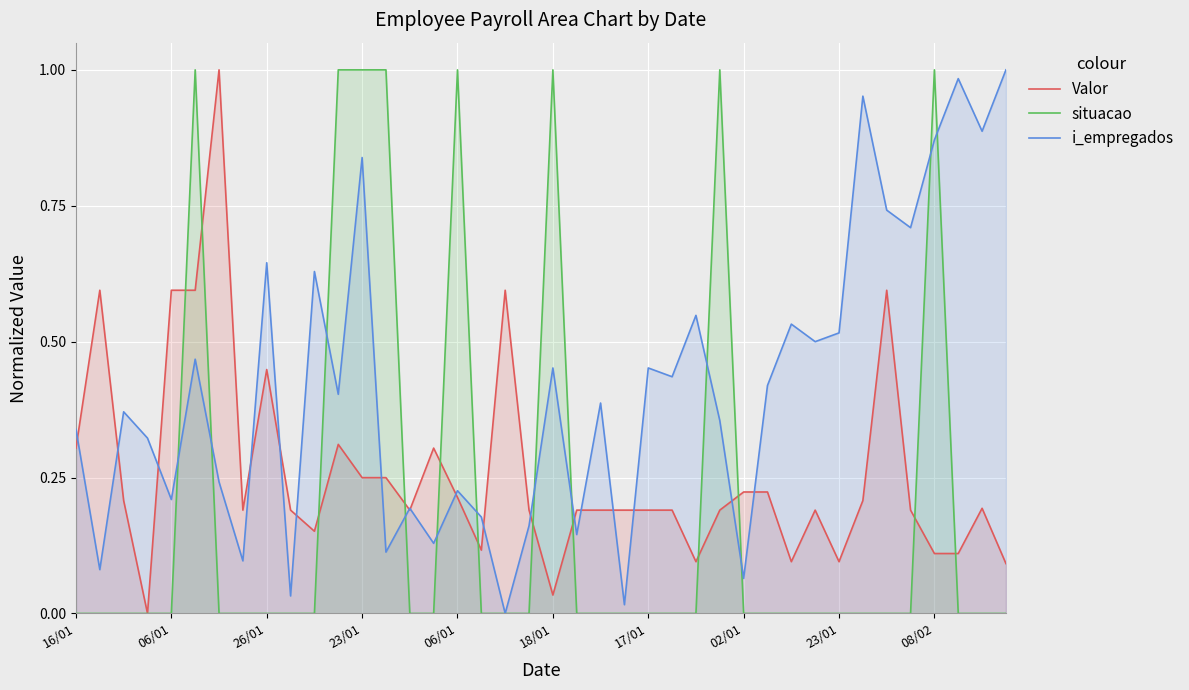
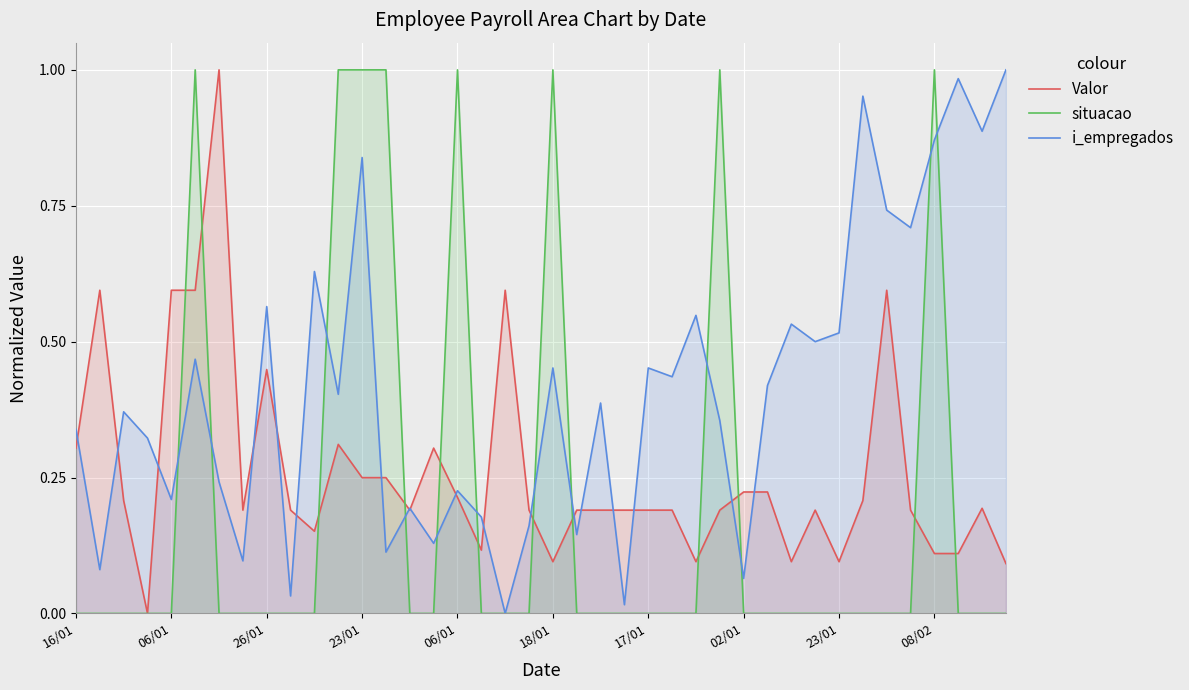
  {
    "Valor": {
      "26/01": 0.45,
-     "18/01": 0.03
+     "18/01": 0.10
    },
    "situacao": {
      "26/01": 0.00,
      "18/01": 1.00
    },
    "i_empregados": {
-     "26/01": 0.65,
+     "26/01": 0.56,
      "18/01": 0.45
    }
  }
